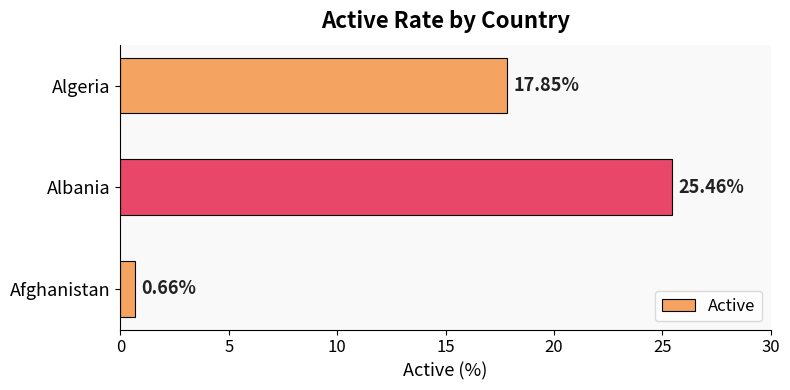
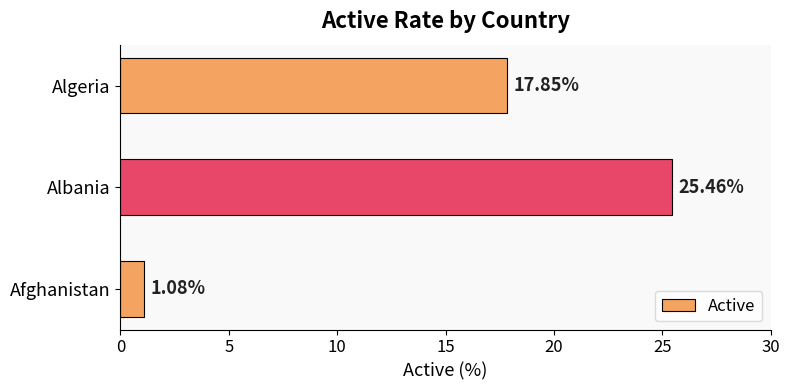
  {
    "Algeria": "17.85%",
    "Albania": "25.46%",
-   "Afghanistan": "0.66%"
+   "Afghanistan": "1.08%"
  }
